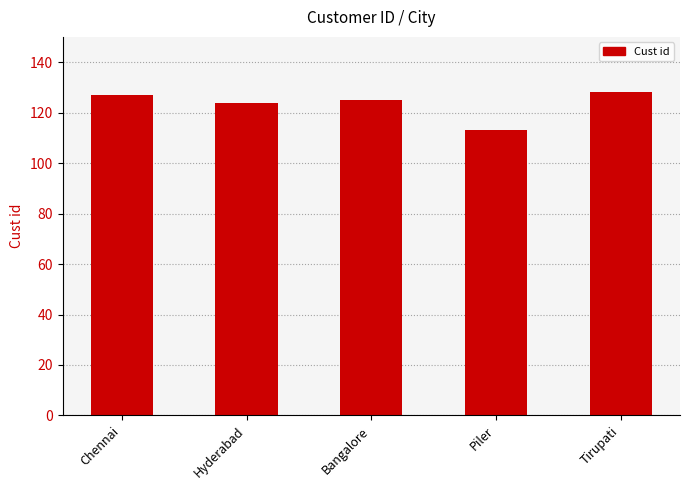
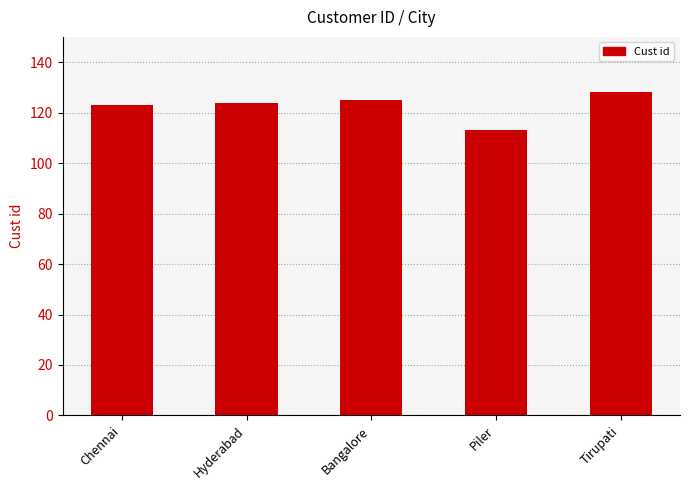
  {
-   "Chennai": 127,
+   "Chennai": 123,
    "Hyderabad": 124,
    "Bangalore": 125,
    "Piler": 113,
    "Tirupati": 128
  }
